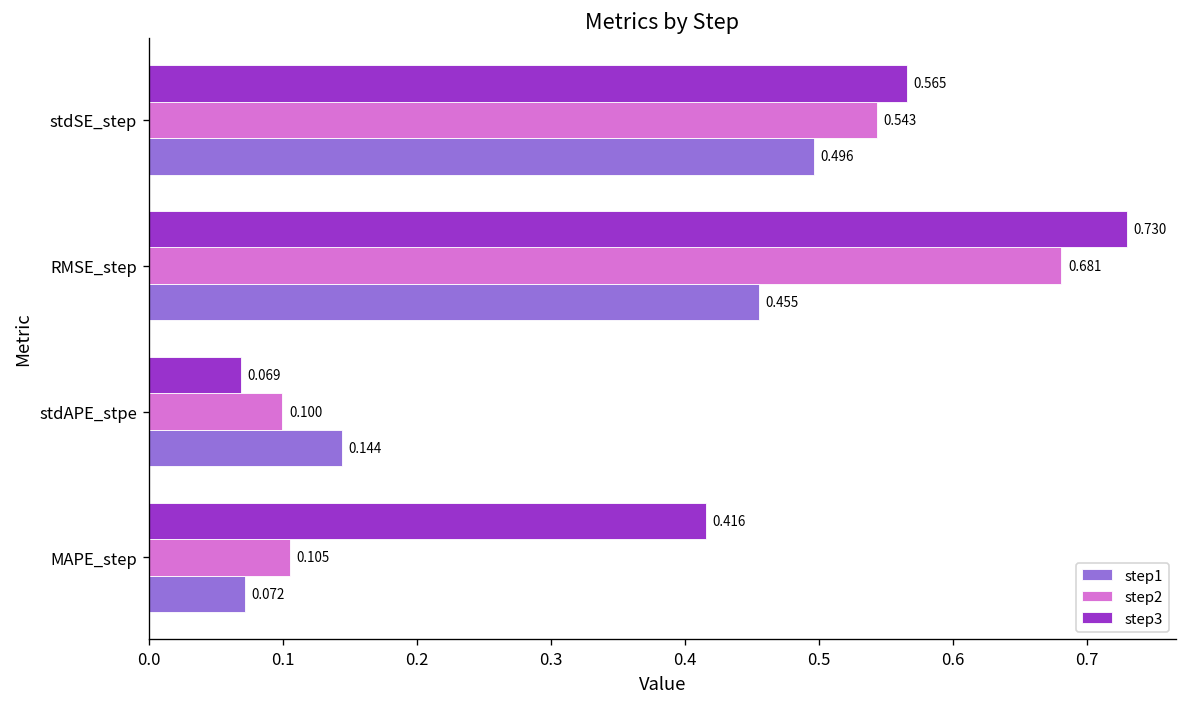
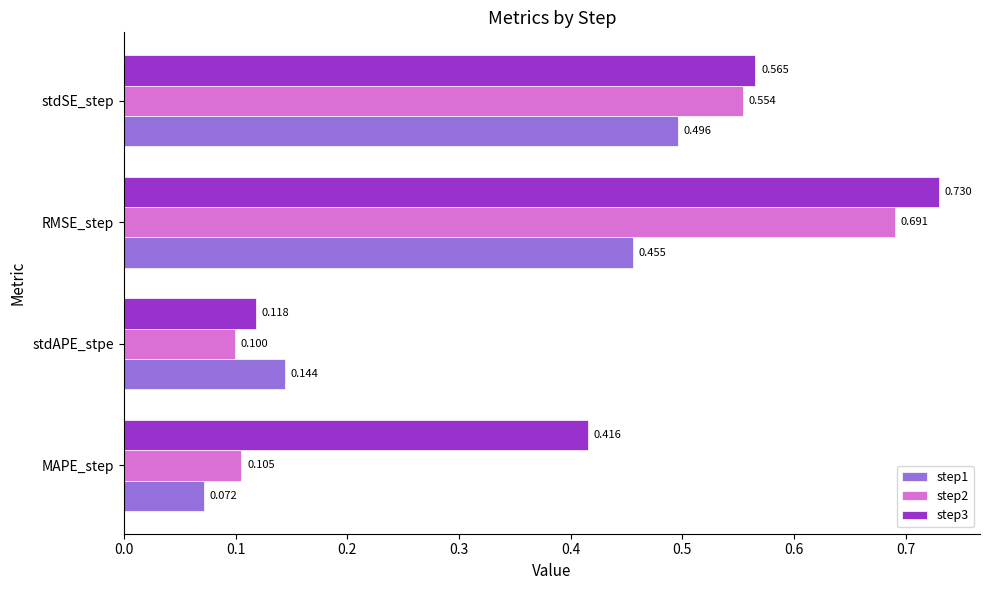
  {
    "step1": {
      "stdSE_step": 0.496,
      "RMSE_step": 0.455,
      "stdAPE_stpe": 0.144,
      "MAPE_step": 0.072
    },
    "step2": {
-     "stdSE_step": 0.543,
-     "RMSE_step": 0.681,
+     "stdSE_step": 0.554,
+     "RMSE_step": 0.691,
      "stdAPE_stpe": 0.100,
      "MAPE_step": 0.105
    },
    "step3": {
      "stdSE_step": 0.565,
      "RMSE_step": 0.730,
-     "stdAPE_stpe": 0.069,
+     "stdAPE_stpe": 0.118,
      "MAPE_step": 0.416
    }
  }
